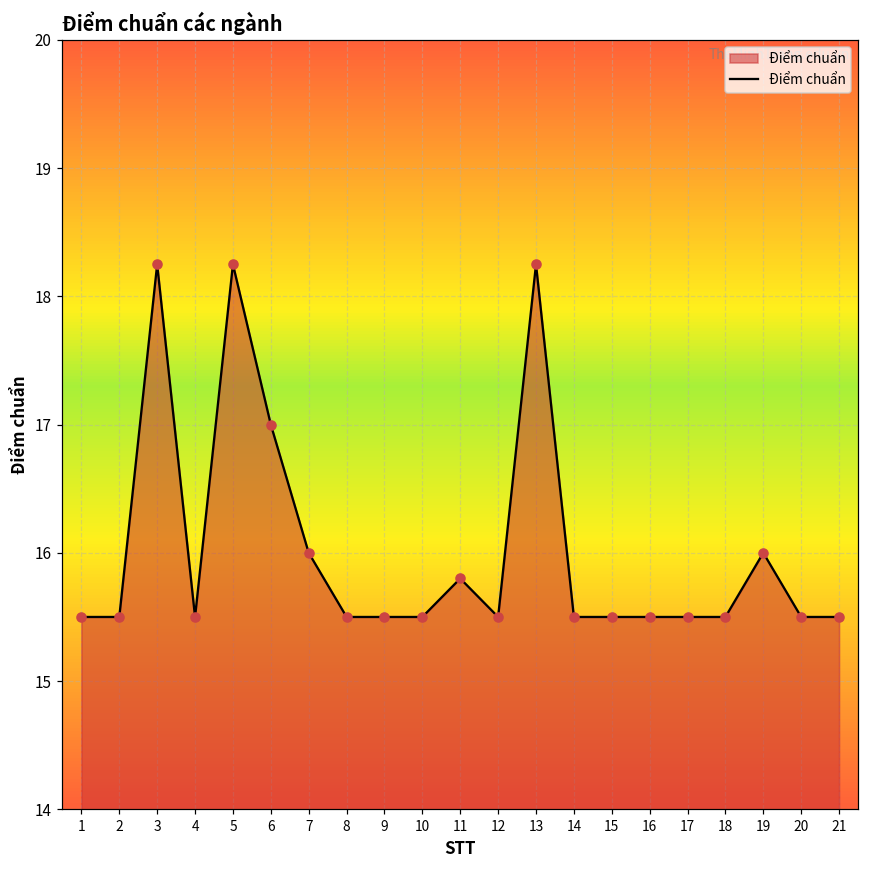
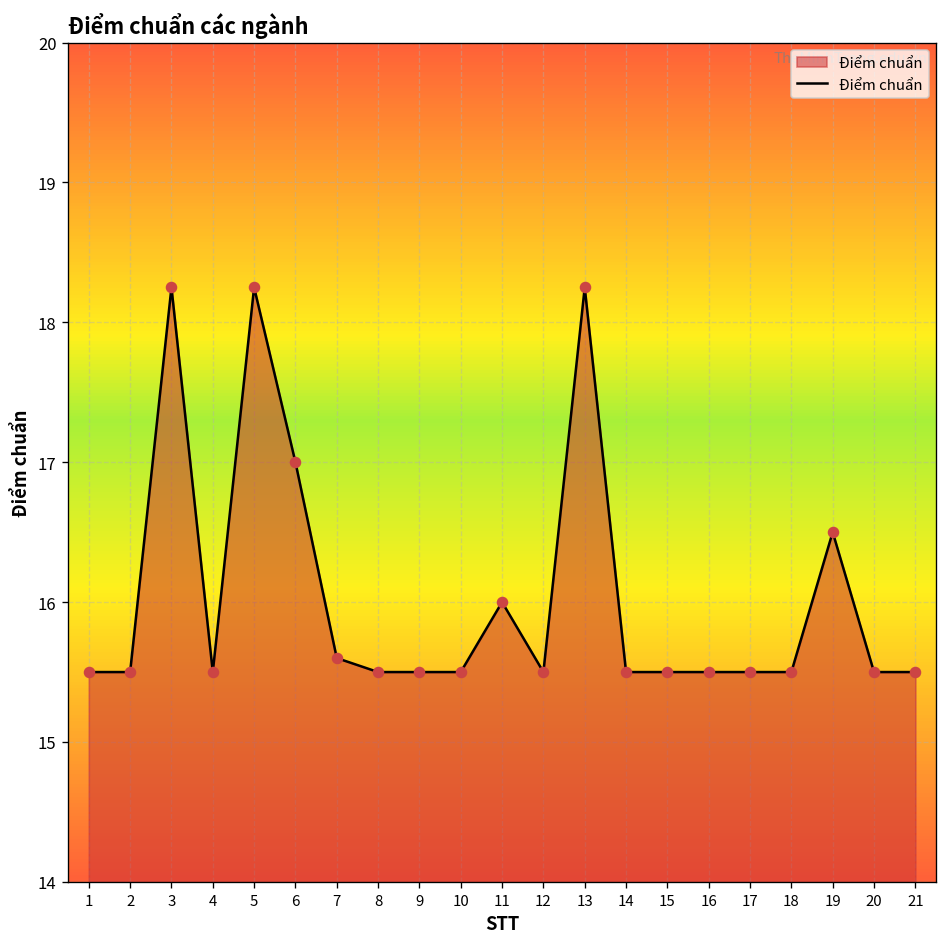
  {
    "1": 15.5,
    "2": 15.5,
    "3": 18.25,
    "4": 15.5,
    "5": 18.25,
    "6": 17.0,
-   "7": 16.0,
+   "7": 15.6,
    "8": 15.5,
    "9": 15.5,
    "10": 15.5,
-   "11": 15.8,
+   "11": 16.0,
    "12": 15.5,
    "13": 18.25,
    "14": 15.5,
    "15": 15.5,
    "16": 15.5,
    "17": 15.5,
    "18": 15.5,
-   "19": 16.0,
+   "19": 16.5,
    "20": 15.5,
    "21": 15.5
  }
